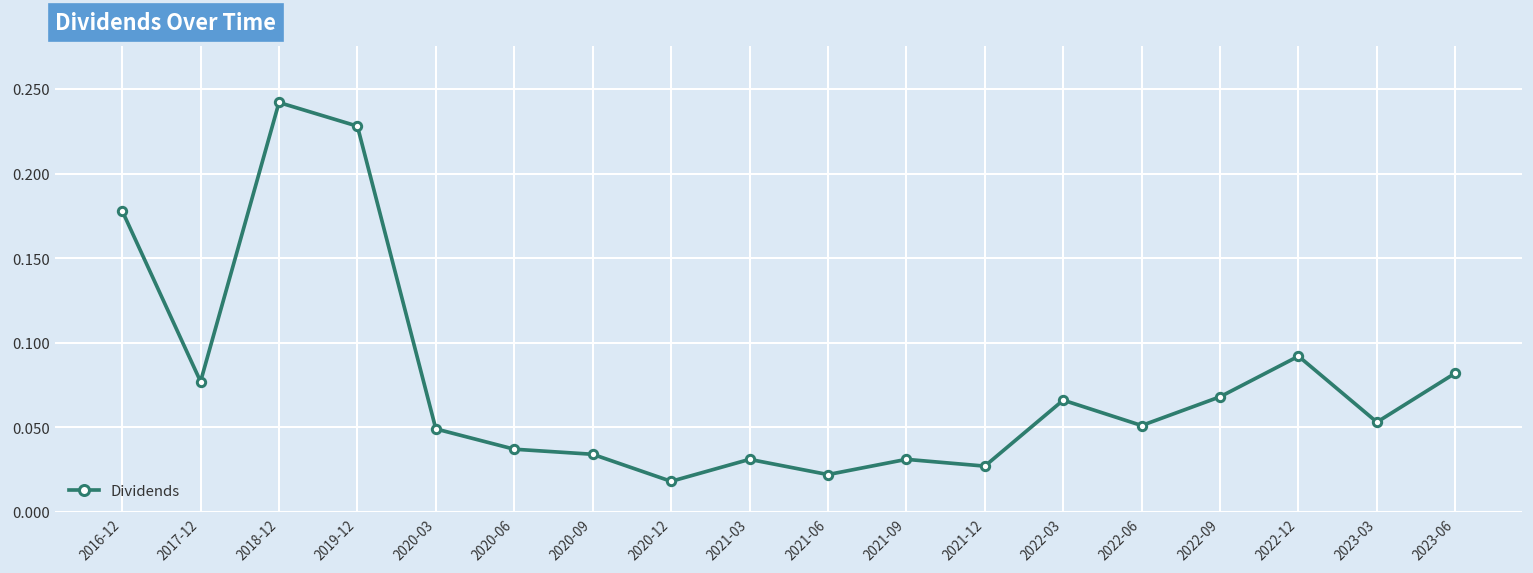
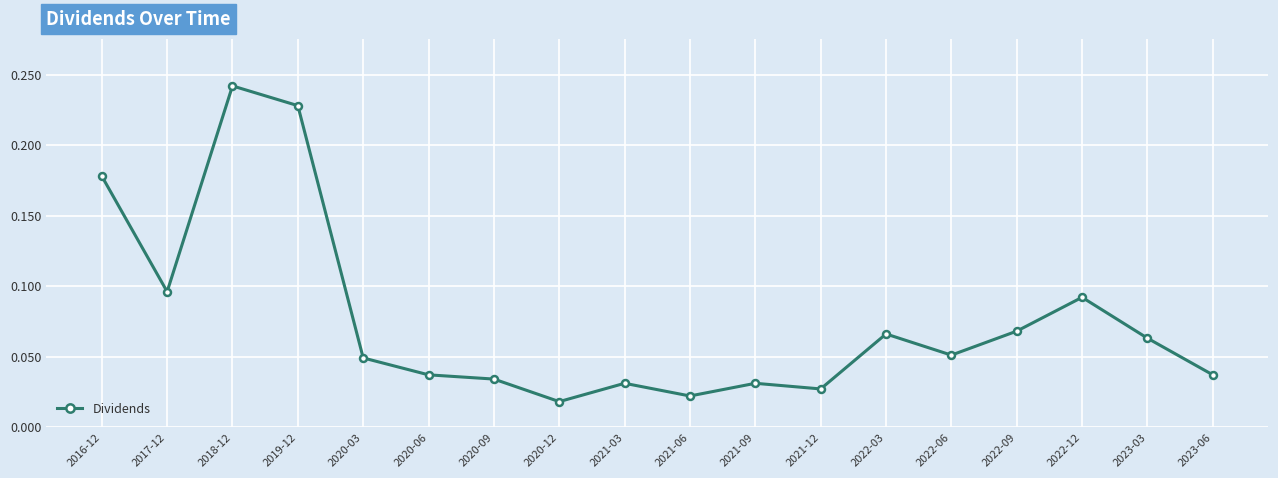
  {
    "2016-12": 0.178,
-   "2017-12": 0.077,
+   "2017-12": 0.096,
    "2018-12": 0.242,
    "2019-12": 0.228,
    "2020-03": 0.049,
    "2020-06": 0.037,
    "2020-09": 0.034,
    "2020-12": 0.018,
    "2021-03": 0.031,
    "2021-06": 0.022,
    "2021-09": 0.031,
    "2021-12": 0.027,
    "2022-03": 0.066,
    "2022-06": 0.051,
    "2022-09": 0.068,
    "2022-12": 0.092,
-   "2023-03": 0.053,
-   "2023-06": 0.082
+   "2023-03": 0.063,
+   "2023-06": 0.037
  }
